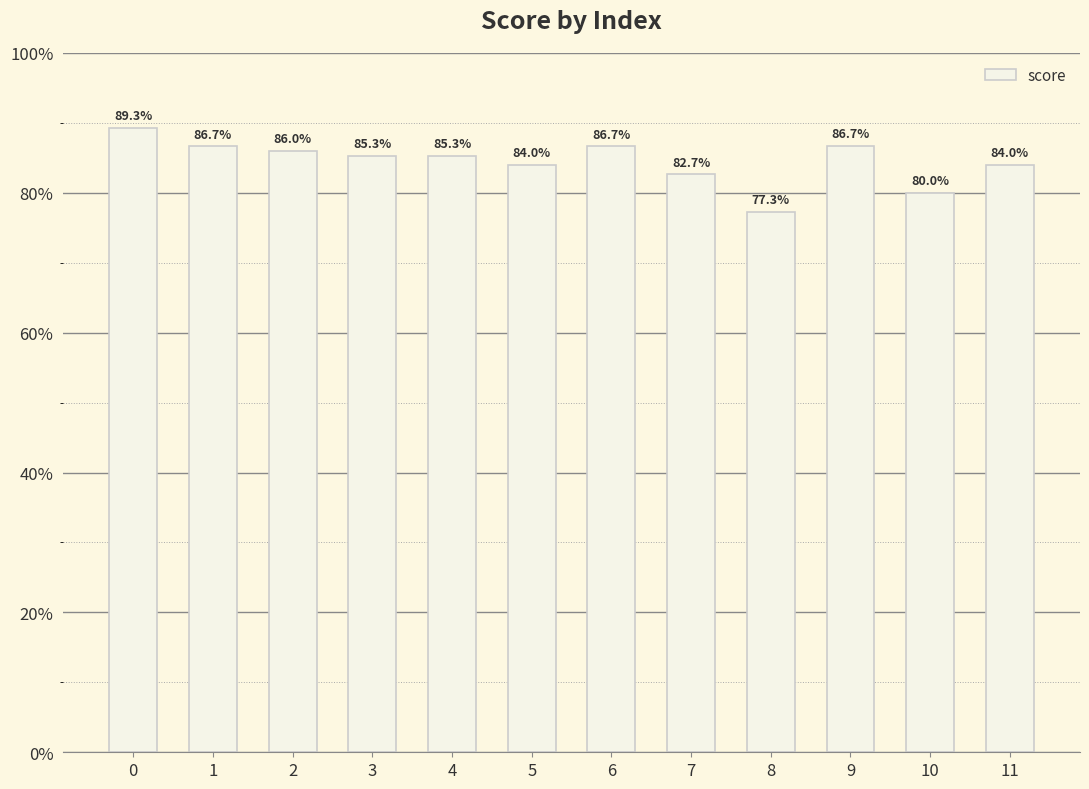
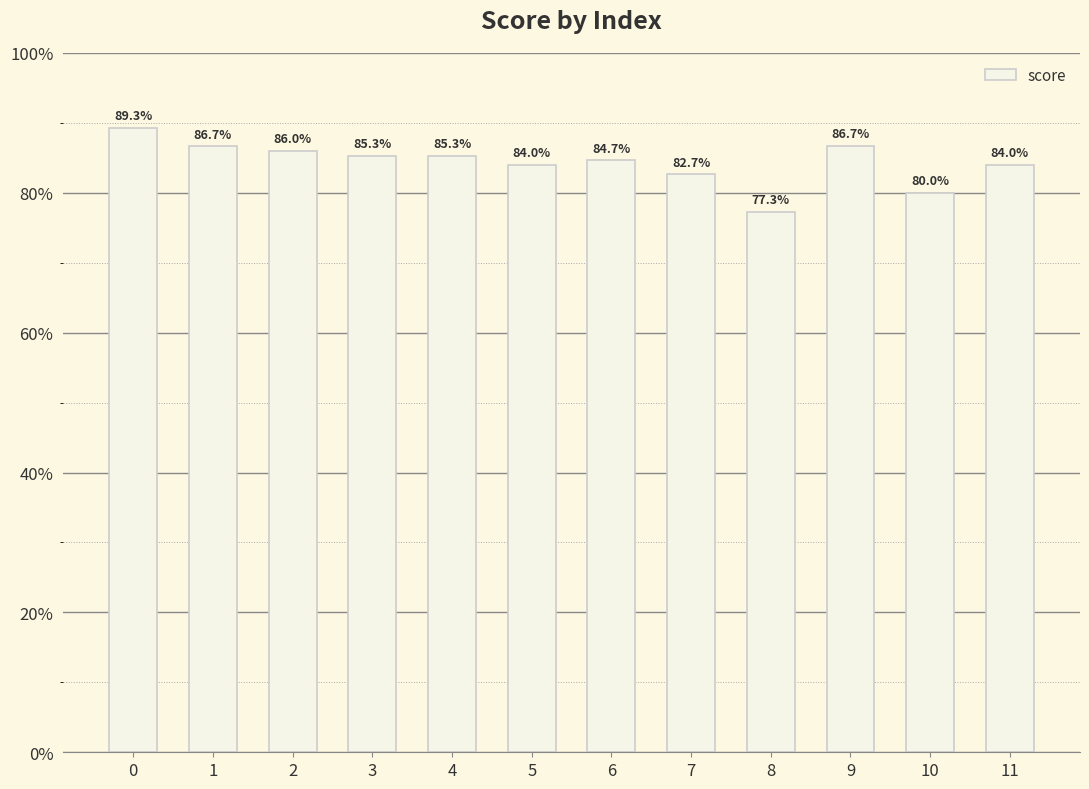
  {
    "0": "89.3%",
    "1": "86.7%",
    "2": "86.0%",
    "3": "85.3%",
    "4": "85.3%",
    "5": "84.0%",
-   "6": "86.7%",
+   "6": "84.7%",
    "7": "82.7%",
    "8": "77.3%",
    "9": "86.7%",
    "10": "80.0%",
    "11": "84.0%"
  }
